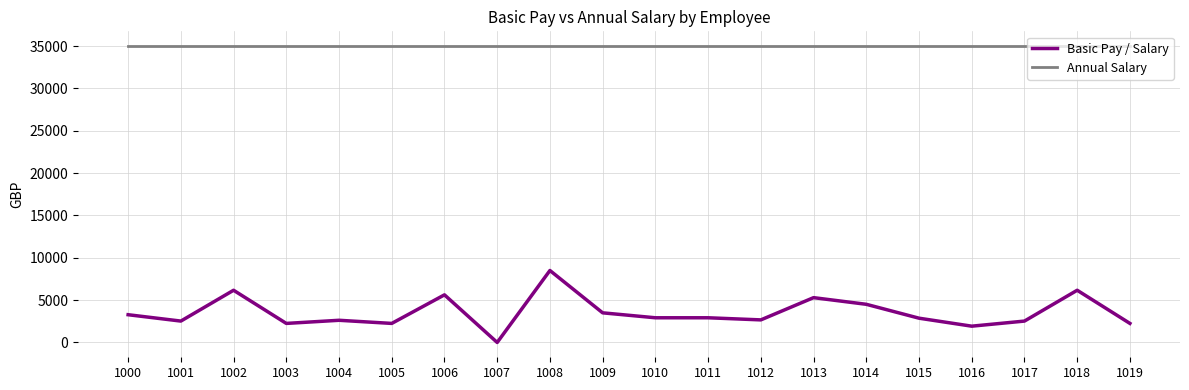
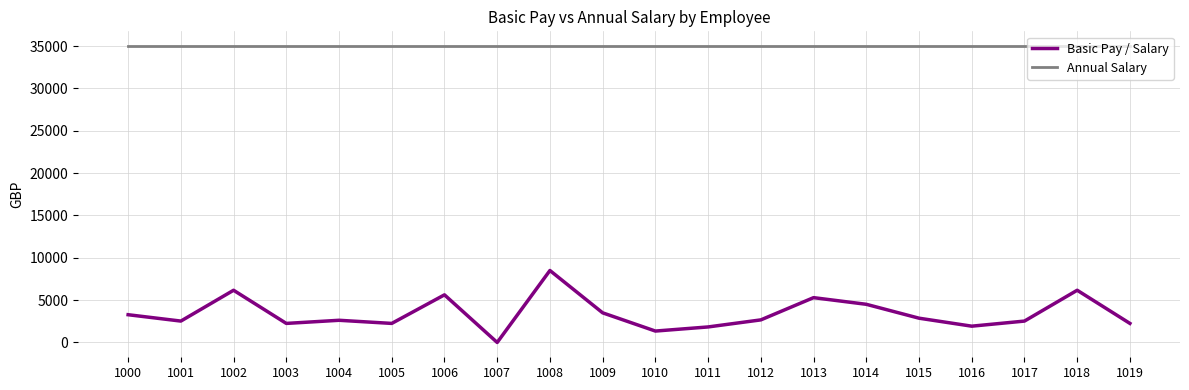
  {
    "Basic Pay / Salary": {
      "1000": 3000,
      "1001": 3000,
      "1002": 6000,
      "1003": 2000,
      "1004": 3000,
      "1005": 2000,
      "1006": 6000,
      "1007": 0,
      "1008": 9000,
      "1009": 4000,
-     "1010": 3000,
-     "1011": 3000,
+     "1010": 1000,
+     "1011": 2000,
      "1012": 3000,
      "1013": 5000,
      "1014": 5000,
      "1015": 3000,
      "1016": 2000,
      "1017": 3000,
      "1018": 6000,
      "1019": 2000
    },
    "Annual Salary": {
      "1000": 35000,
      "1001": 35000,
      "1002": 35000,
      "1003": 35000,
      "1004": 35000,
      "1005": 35000,
      "1006": 35000,
      "1007": 35000,
      "1008": 35000,
      "1009": 35000,
      "1010": 35000,
      "1011": 35000,
      "1012": 35000,
      "1013": 35000,
      "1014": 35000,
      "1015": 35000,
      "1016": 35000,
      "1017": 35000
    }
  }
